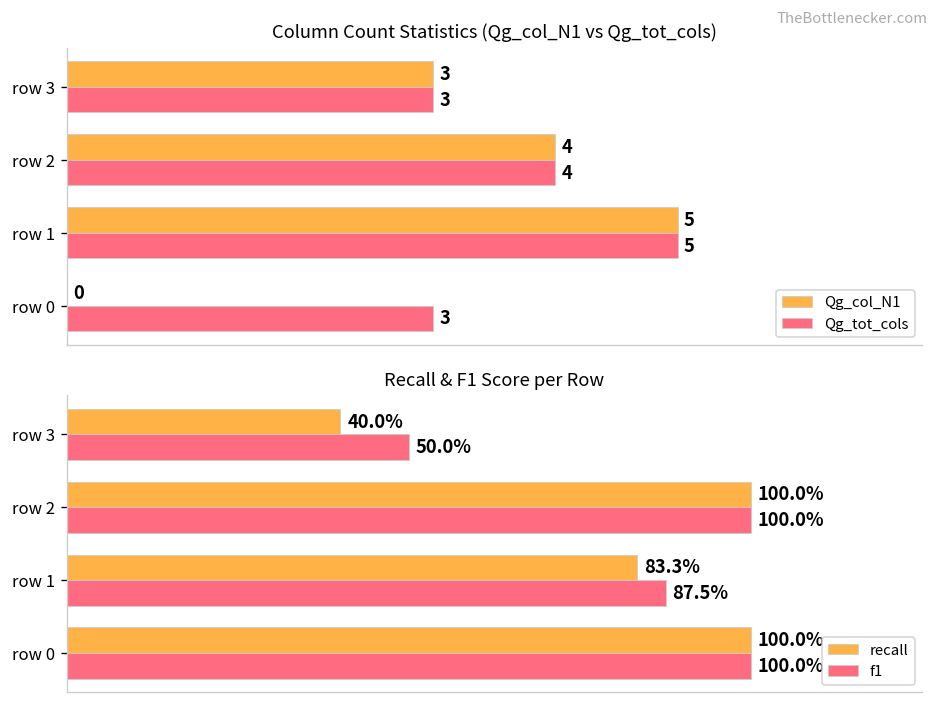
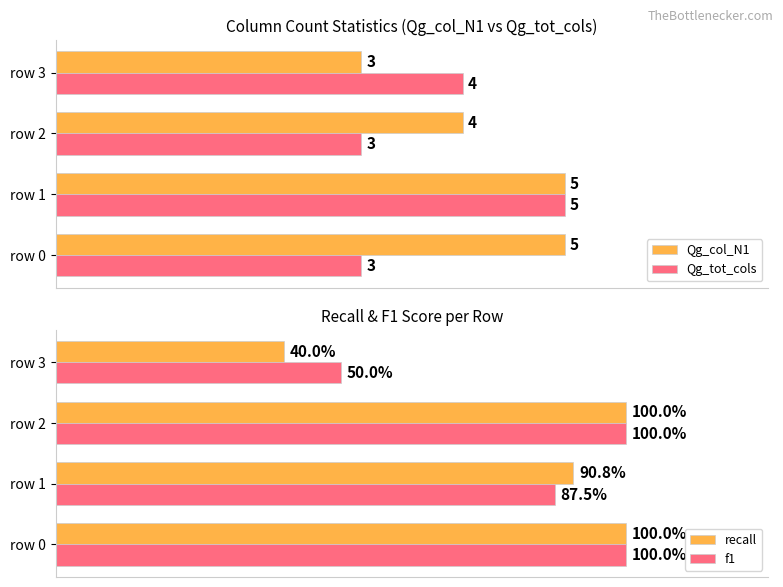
  {
    "Column Count Statistics (Qg_col_N1 vs Qg_tot_cols)": {
      "Qg_col_N1": {
        "row 3": "3",
        "row 2": "4",
        "row 1": "5",
-       "row 0": "0"
+       "row 0": "5"
      },
      "Qg_tot_cols": {
-       "row 3": "3",
-       "row 2": "4",
+       "row 3": "4",
+       "row 2": "3",
        "row 1": "5",
        "row 0": "3"
      }
    },
    "Recall & F1 Score per Row": {
      "recall": {
        "row 3": "40.0%",
        "row 2": "100.0%",
-       "row 1": "83.3%"
+       "row 1": "90.8%"
      },
      "f1": {
        "row 3": "50.0%",
        "row 2": "100.0%",
        "row 1": "87.5%"
      }
    }
  }
